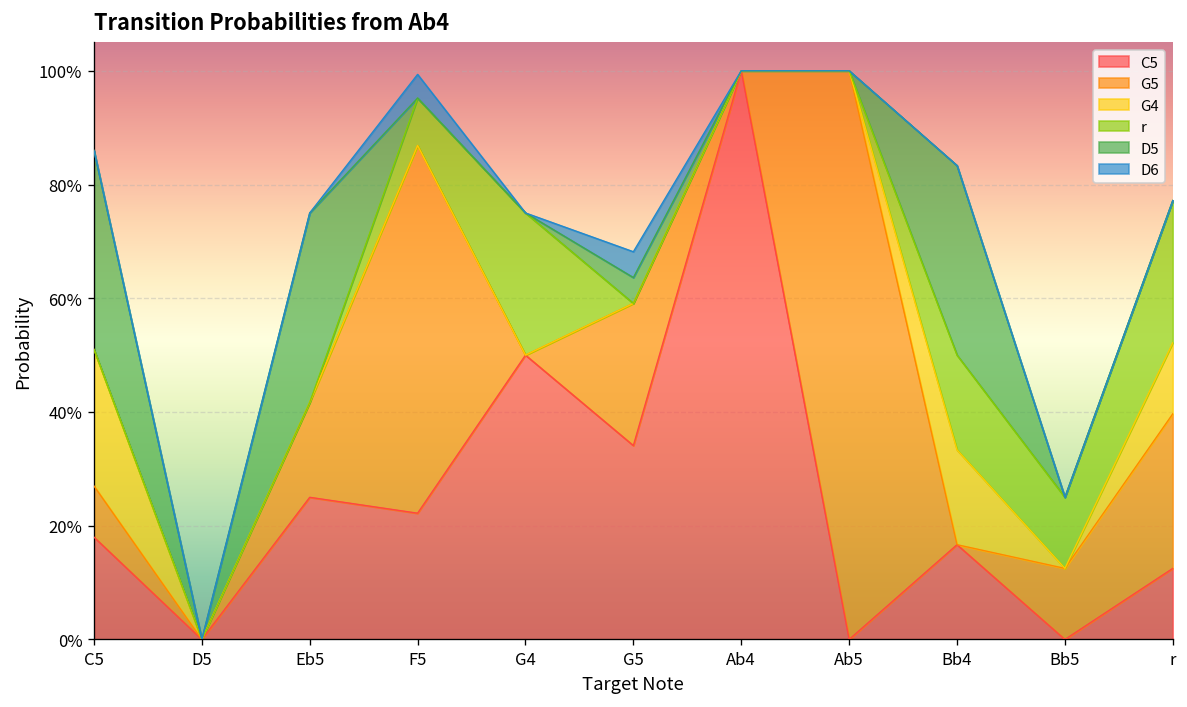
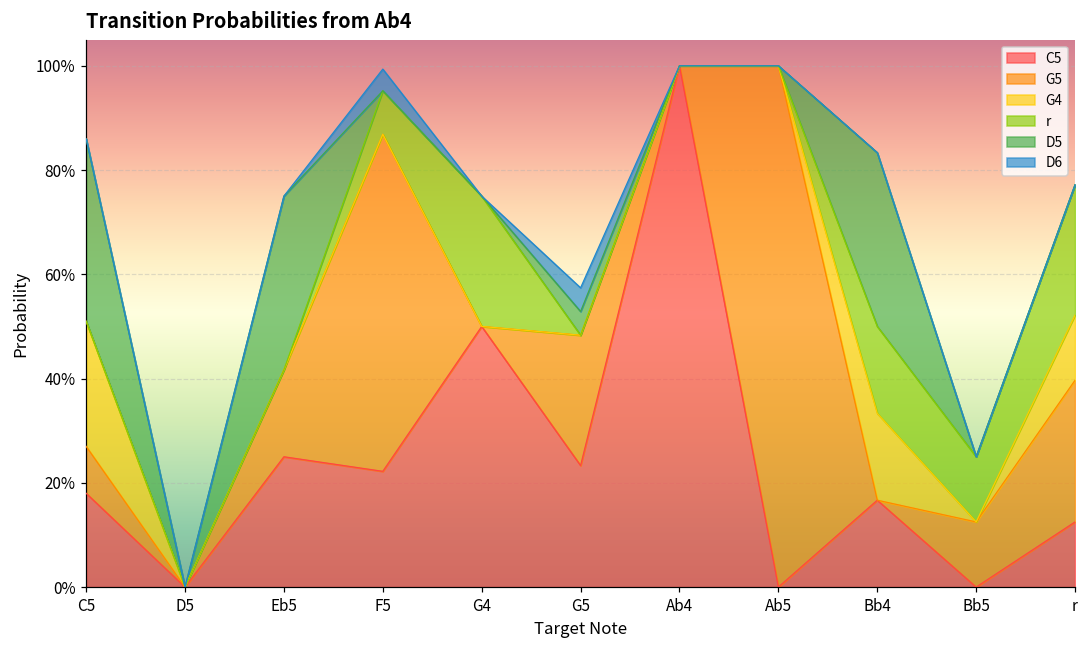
  {
    "C5": {
      "C5": "18%",
      "Eb5": "25%",
      "F5": "22%",
-     "G5": "34%",
+     "G5": "23%",
      "Ab5": "0%",
      "Bb5": "0%",
      "r": "13%"
    },
    "G5": {
      "C5": "9%",
      "r": "27%"
    },
    "G4": {
      "Bb4": "17%",
      "r": "13%"
    },
    "r": {
      "Bb4": "17%"
    },
    "D5": {
      "G5": "5%"
    },
    "D6": {
      "F5": "4%",
      "G5": "5%"
    }
  }
